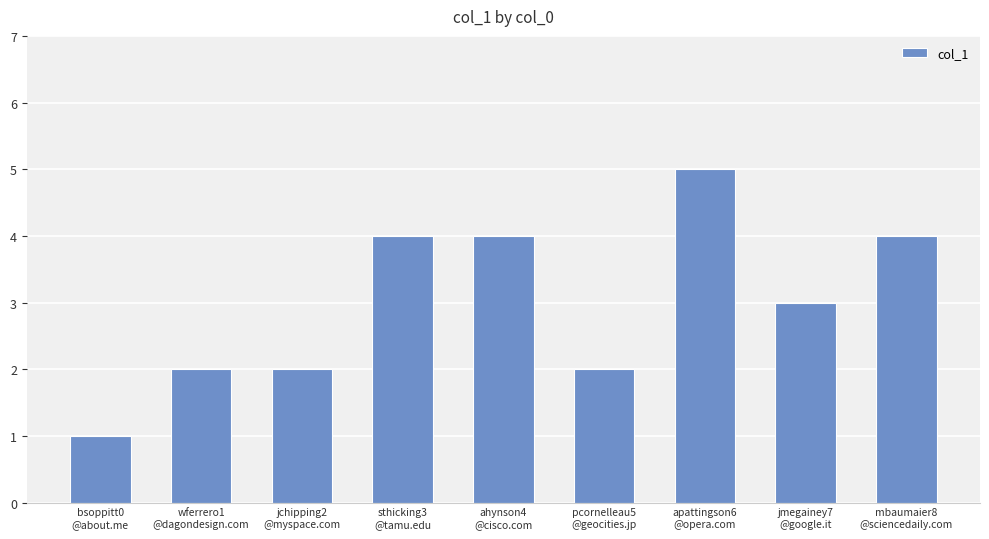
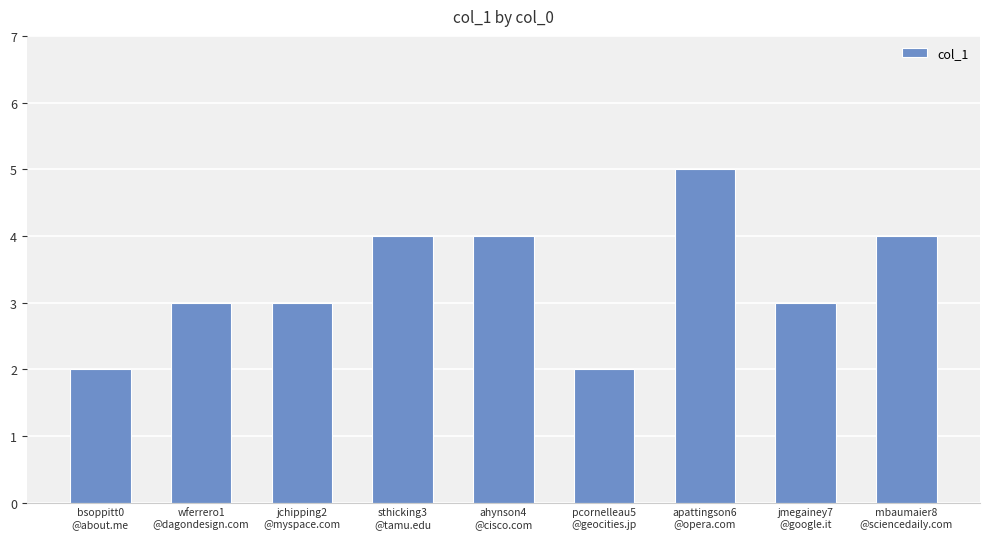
  {
-   "bsoppitt0 @about.me": 1,
-   "wferrero1 @dagondesign.com": 2,
-   "jchipping2 @myspace.com": 2,
+   "bsoppitt0 @about.me": 2,
+   "wferrero1 @dagondesign.com": 3,
+   "jchipping2 @myspace.com": 3,
    "sthicking3 @tamu.edu": 4,
    "ahynson4 @cisco.com": 4,
    "pcornelleau5 @geocities.jp": 2,
    "apattingson6 @opera.com": 5,
    "jmegainey7 @google.it": 3,
    "mbaumaier8 @sciencedaily.com": 4
  }
